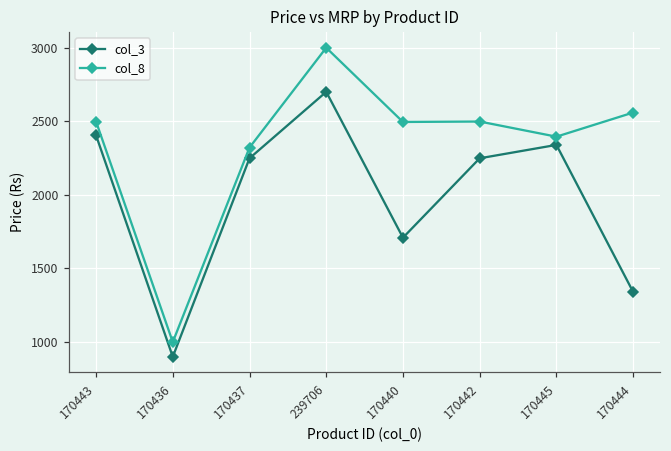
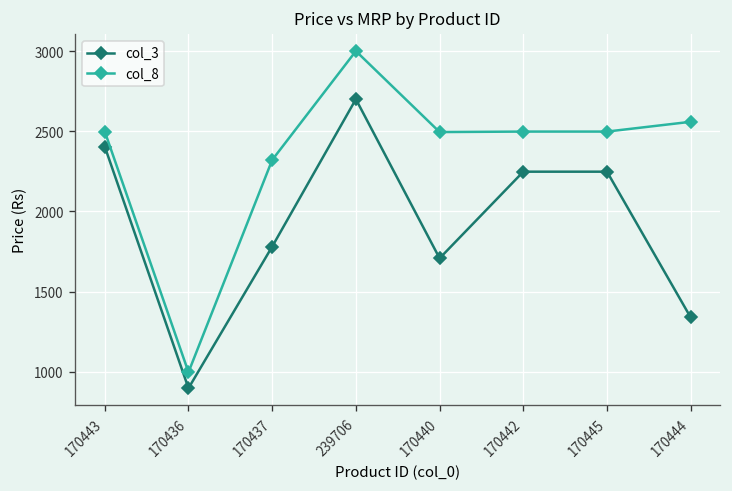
  {
    "col_3": {
      "170443": 2400,
      "170436": 900,
-     "170437": 2250,
+     "170437": 1780,
      "239706": 2700,
      "170440": 1710,
      "170442": 2250,
-     "170445": 2340,
+     "170445": 2250,
      "170444": 1340
    },
    "col_8": {
      "170443": 2500,
      "170436": 1000,
      "170437": 2320,
      "239706": 3000,
      "170440": 2500,
      "170442": 2500,
-     "170445": 2400,
+     "170445": 2500,
      "170444": 2560
    }
  }
